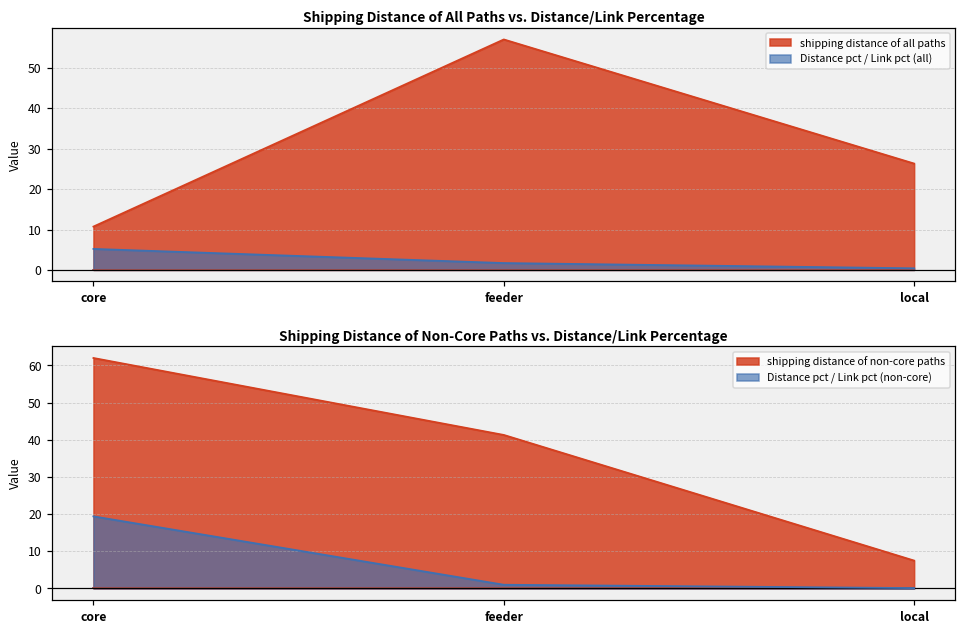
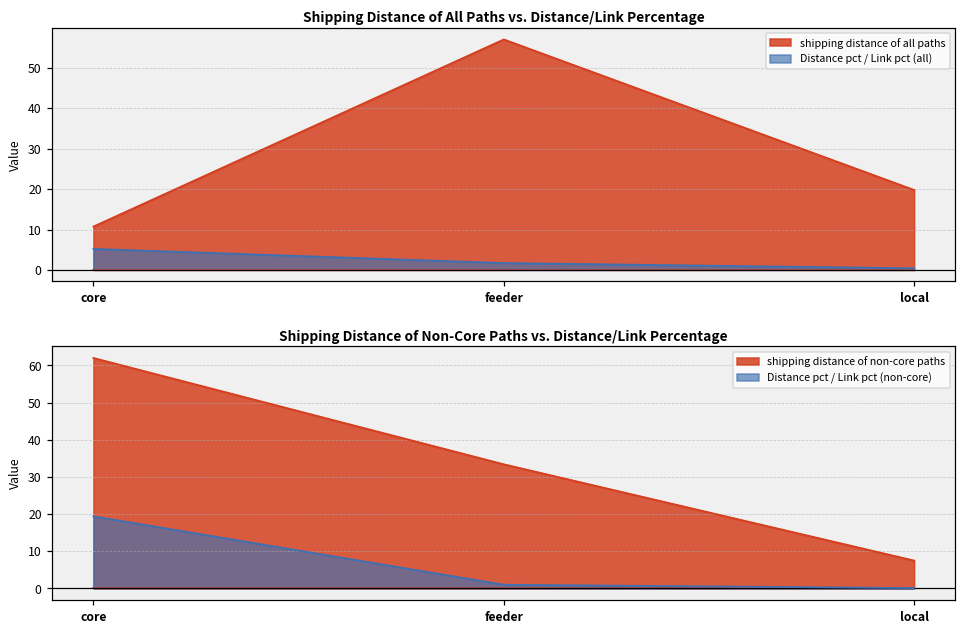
  {
    "Shipping Distance of All Paths vs. Distance/Link Percentage": {
      "shipping distance of all paths": {
        "core": 11,
        "feeder": 57,
-       "local": 26
+       "local": 20
      }
    },
    "Shipping Distance of Non-Core Paths vs. Distance/Link Percentage": {
      "shipping distance of non-core paths": {
        "core": 62,
-       "feeder": 41,
+       "feeder": 33,
        "local": 8
      }
    }
  }
